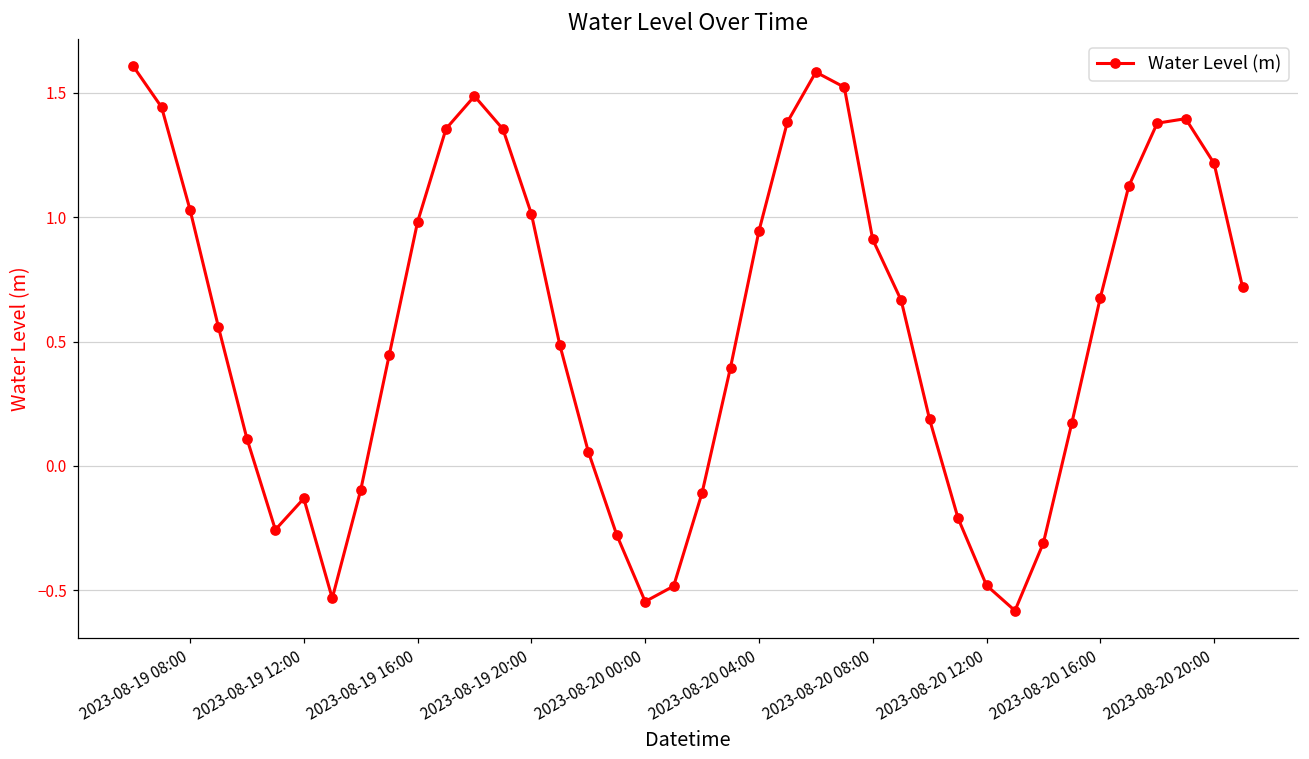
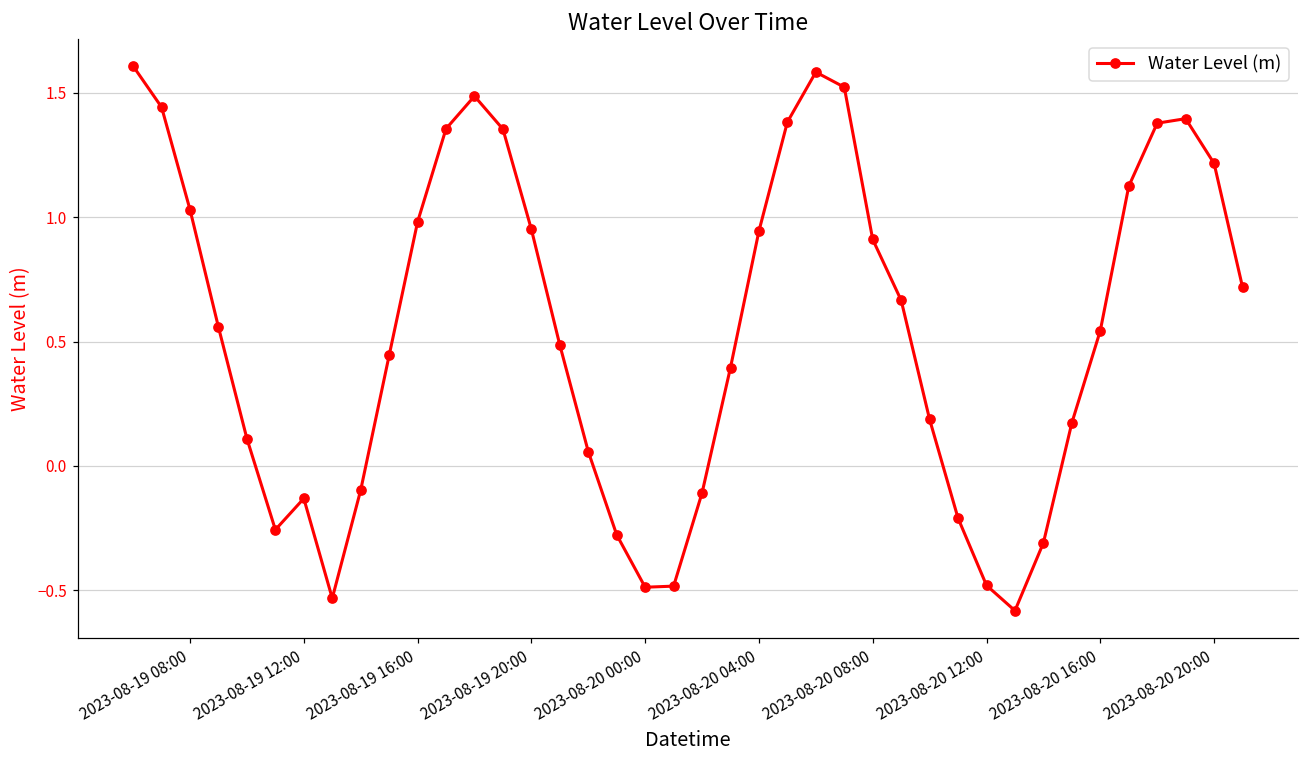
  {
    "2023-08-19 08:00": 1.03,
    "2023-08-19 12:00": -0.13,
    "2023-08-19 16:00": 0.98,
-   "2023-08-19 20:00": 1.01,
-   "2023-08-20 00:00": -0.55,
+   "2023-08-19 20:00": 0.95,
+   "2023-08-20 00:00": -0.49,
    "2023-08-20 04:00": 0.94,
    "2023-08-20 08:00": 0.91,
    "2023-08-20 12:00": -0.48,
-   "2023-08-20 16:00": 0.68,
+   "2023-08-20 16:00": 0.54,
    "2023-08-20 20:00": 1.22
  }
